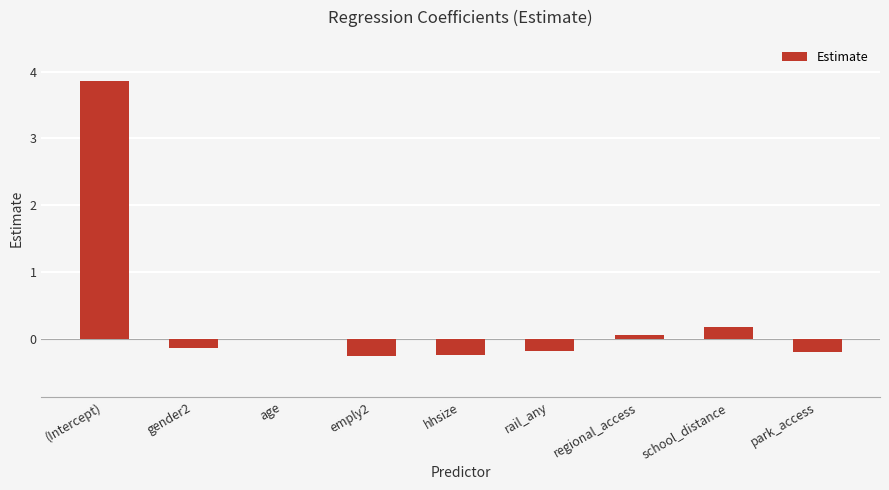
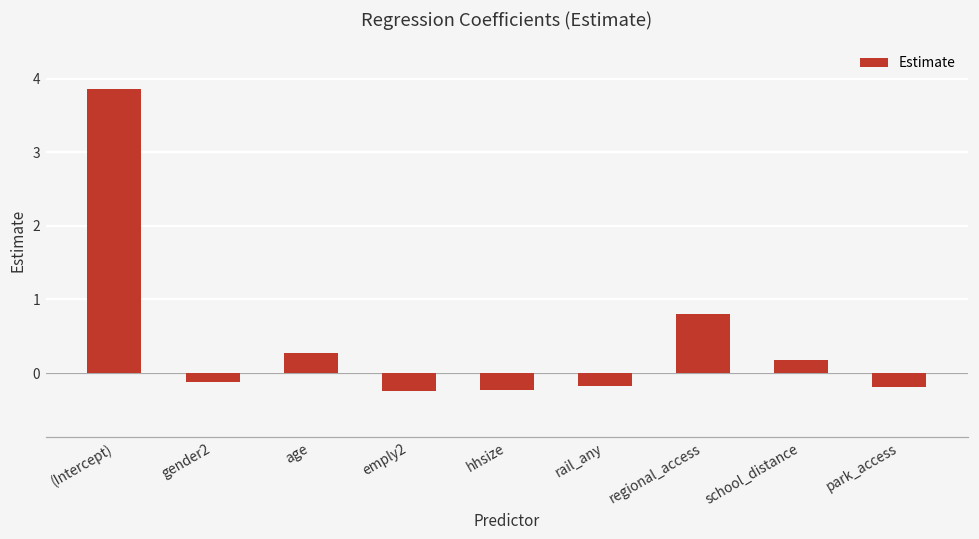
  {
    "(Intercept)": 3.9,
    "gender2": -0.1,
-   "age": 0.0,
+   "age": 0.3,
    "emply2": -0.2,
    "hhsize": -0.2,
    "rail_any": -0.2,
-   "regional_access": 0.1,
+   "regional_access": 0.8,
    "school_distance": 0.2,
    "park_access": -0.2
  }
